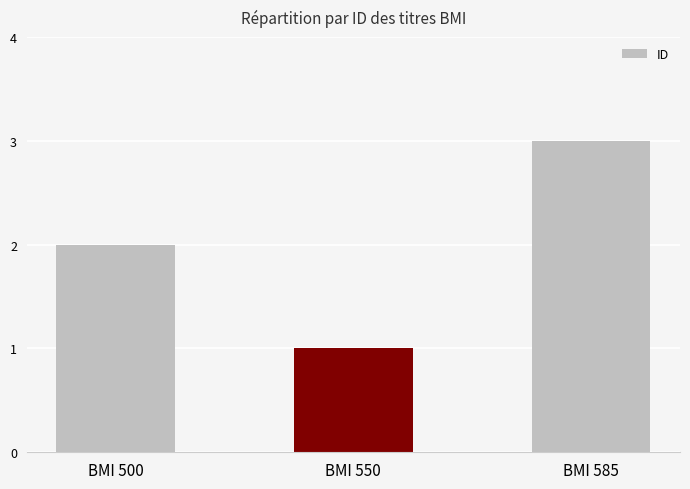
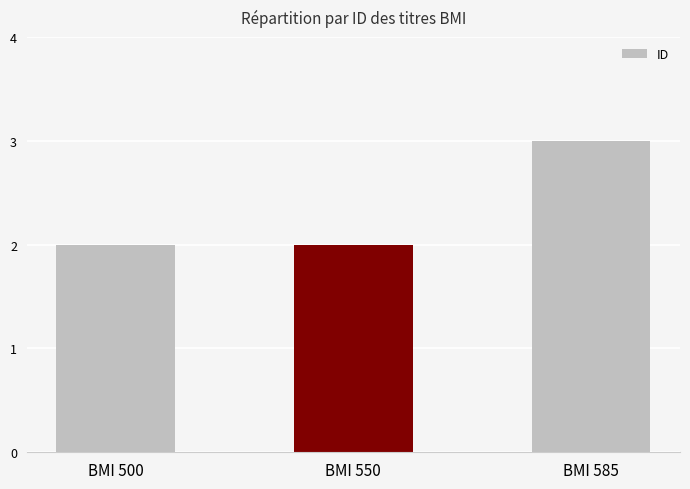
  {
    "BMI 500": 2,
-   "BMI 550": 1,
+   "BMI 550": 2,
    "BMI 585": 3
  }
